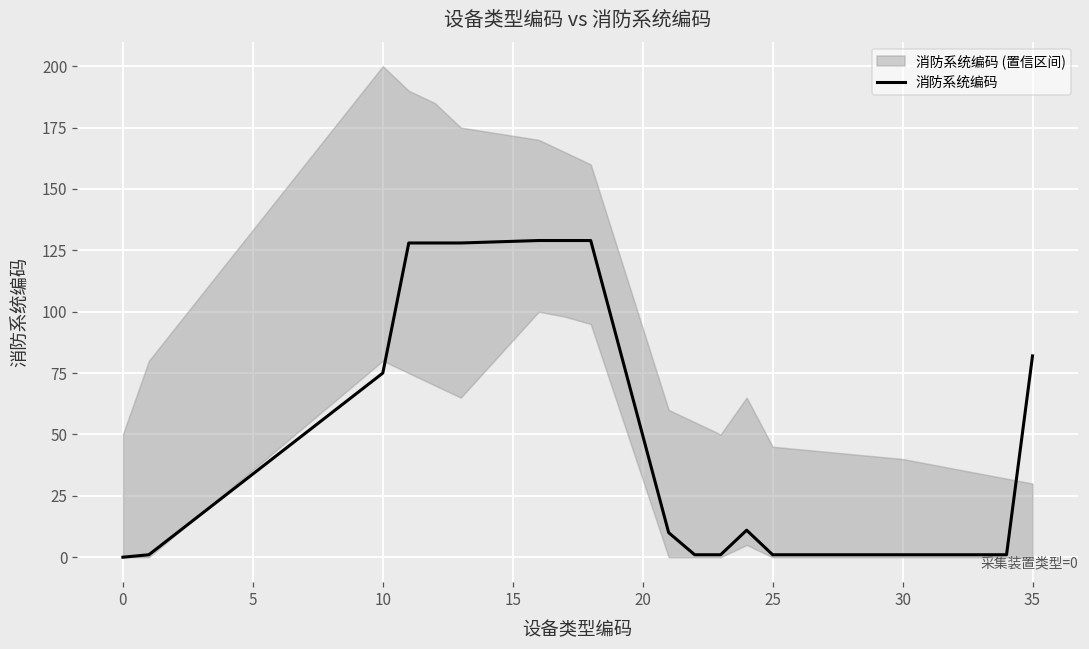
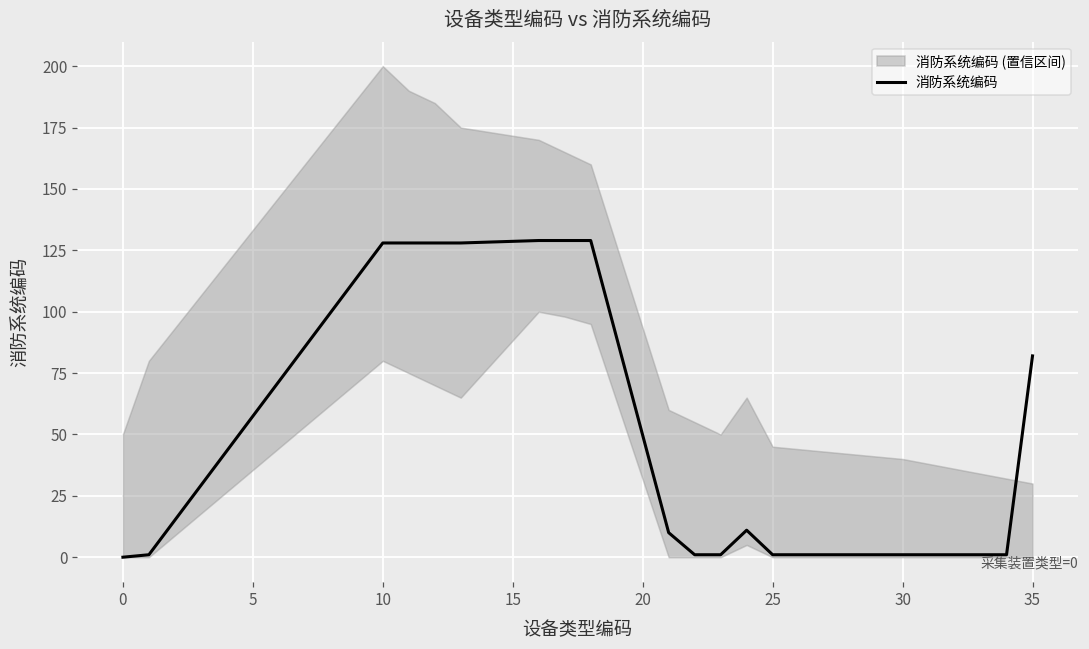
  {
    "消防系统编码": {
      "0": 0,
-     "10": 75,
+     "10": 128,
      "25": 1,
      "30": 1,
      "35": 82
    }
  }
